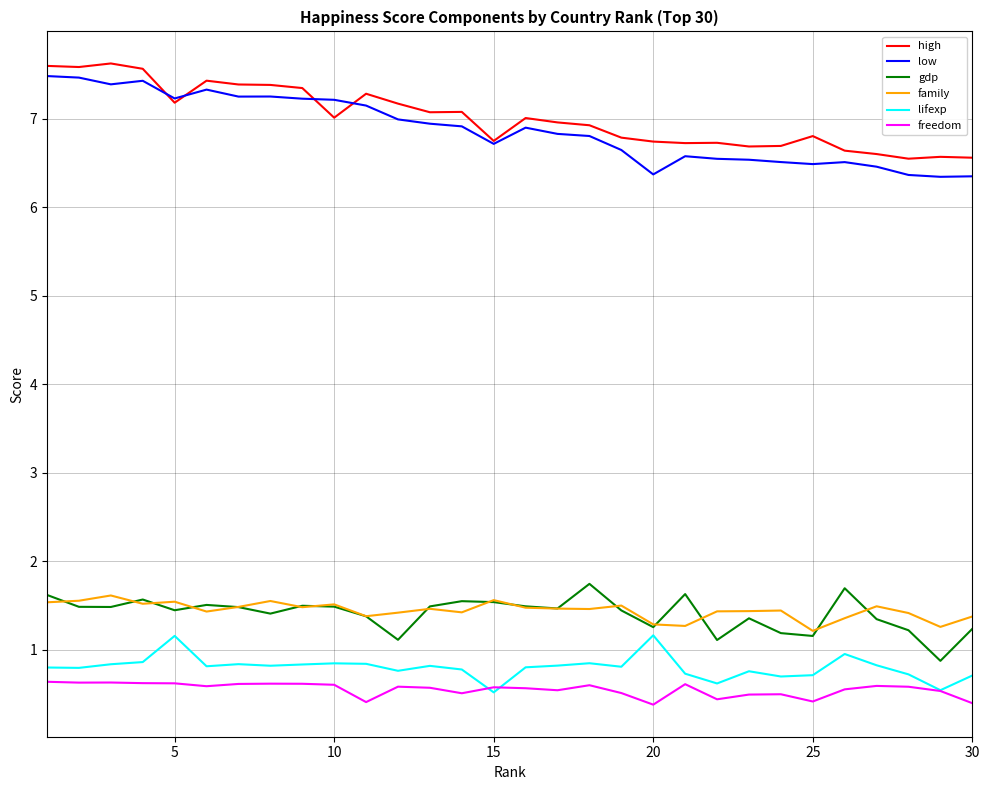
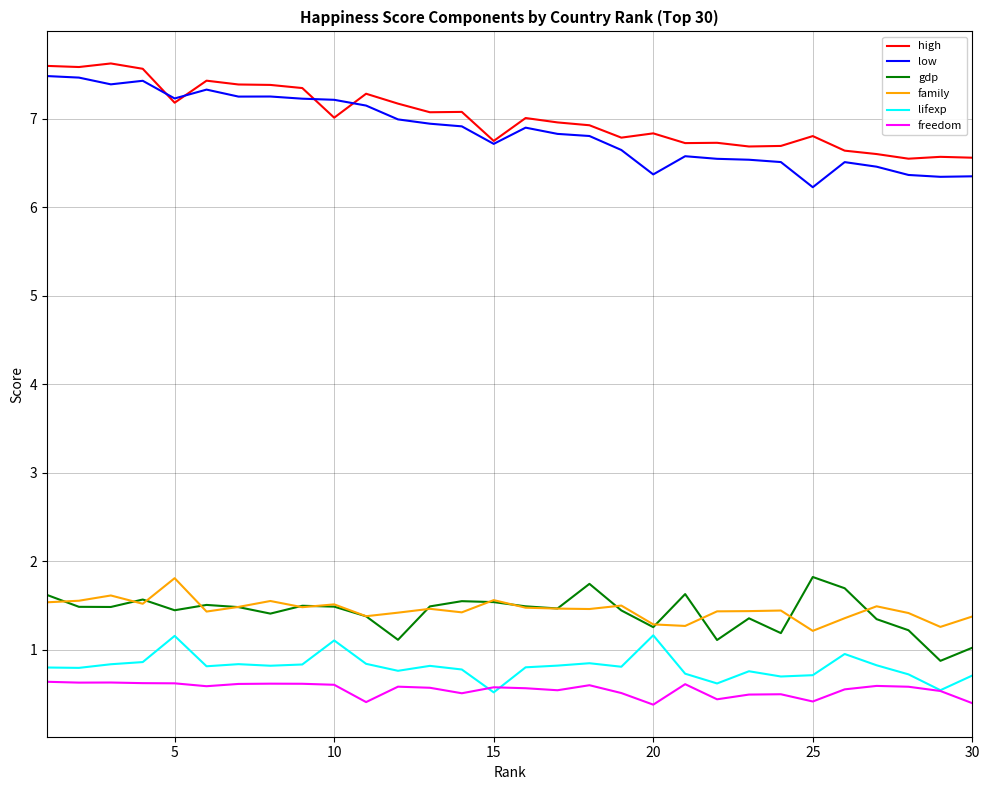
  {
    "high": {
      "5": 7.2,
      "10": 7.0,
      "15": 6.7,
-     "20": 6.7,
+     "20": 6.8,
      "25": 6.8,
      "30": 6.6
    },
    "low": {
      "5": 7.2,
      "10": 7.2,
      "15": 6.7,
      "20": 6.4,
-     "25": 6.5,
+     "25": 6.2,
      "30": 6.3
    },
    "gdp": {
      "5": 1.4,
      "20": 1.3,
-     "25": 1.2,
-     "30": 1.2
+     "25": 1.8,
+     "30": 1.0
    },
    "family": {
-     "5": 1.5,
+     "5": 1.8,
      "20": 1.3,
      "25": 1.2,
      "30": 1.4
    },
    "lifexp": {
      "5": 1.2,
-     "10": 0.8,
+     "10": 1.1,
      "15": 0.5,
      "20": 1.2,
      "25": 0.7,
      "30": 0.7
    },
    "freedom": {
      "5": 0.6,
      "10": 0.6,
      "15": 0.6,
      "20": 0.4,
      "25": 0.4,
      "30": 0.4
    }
  }
